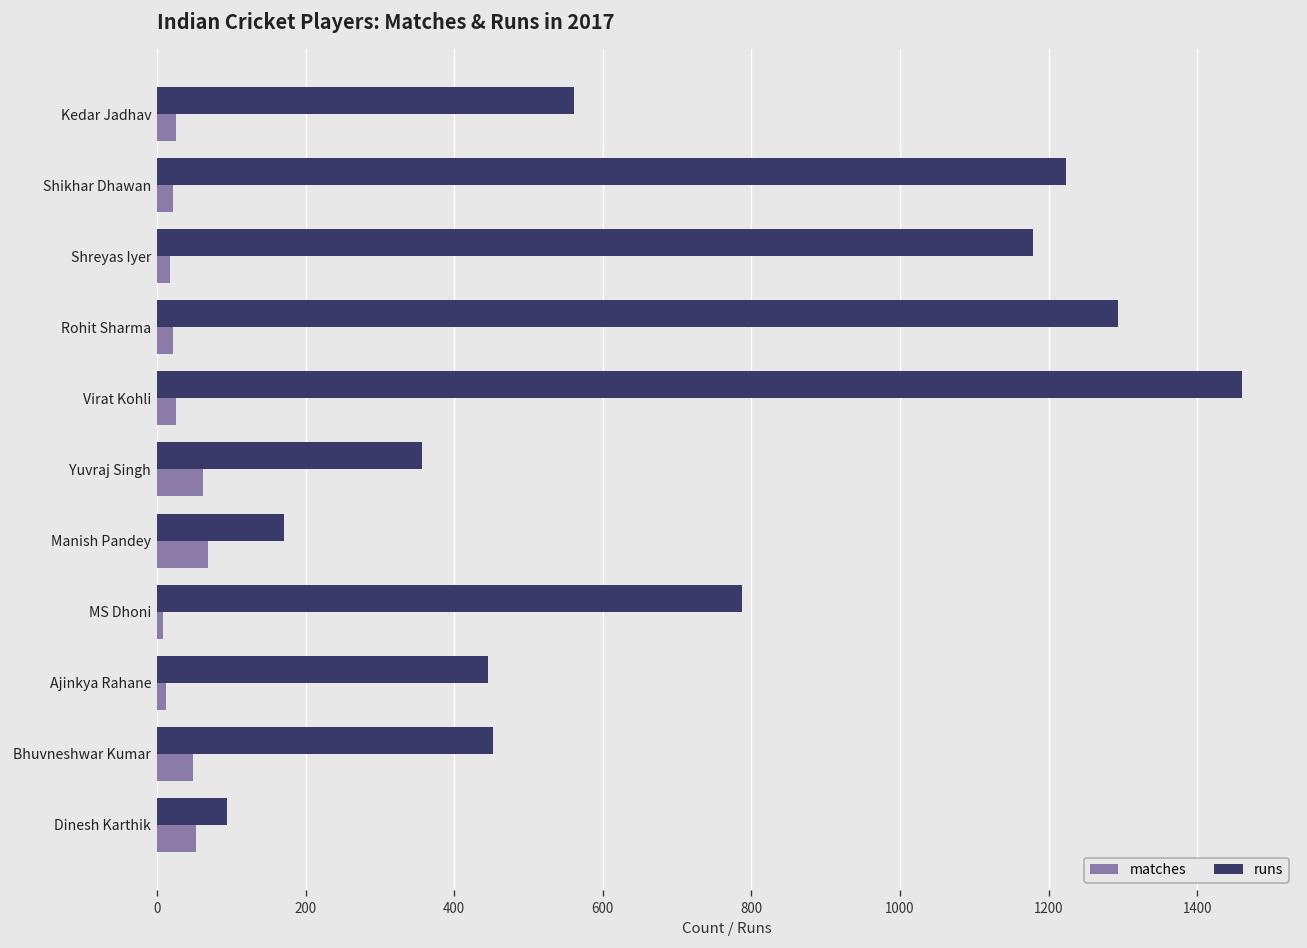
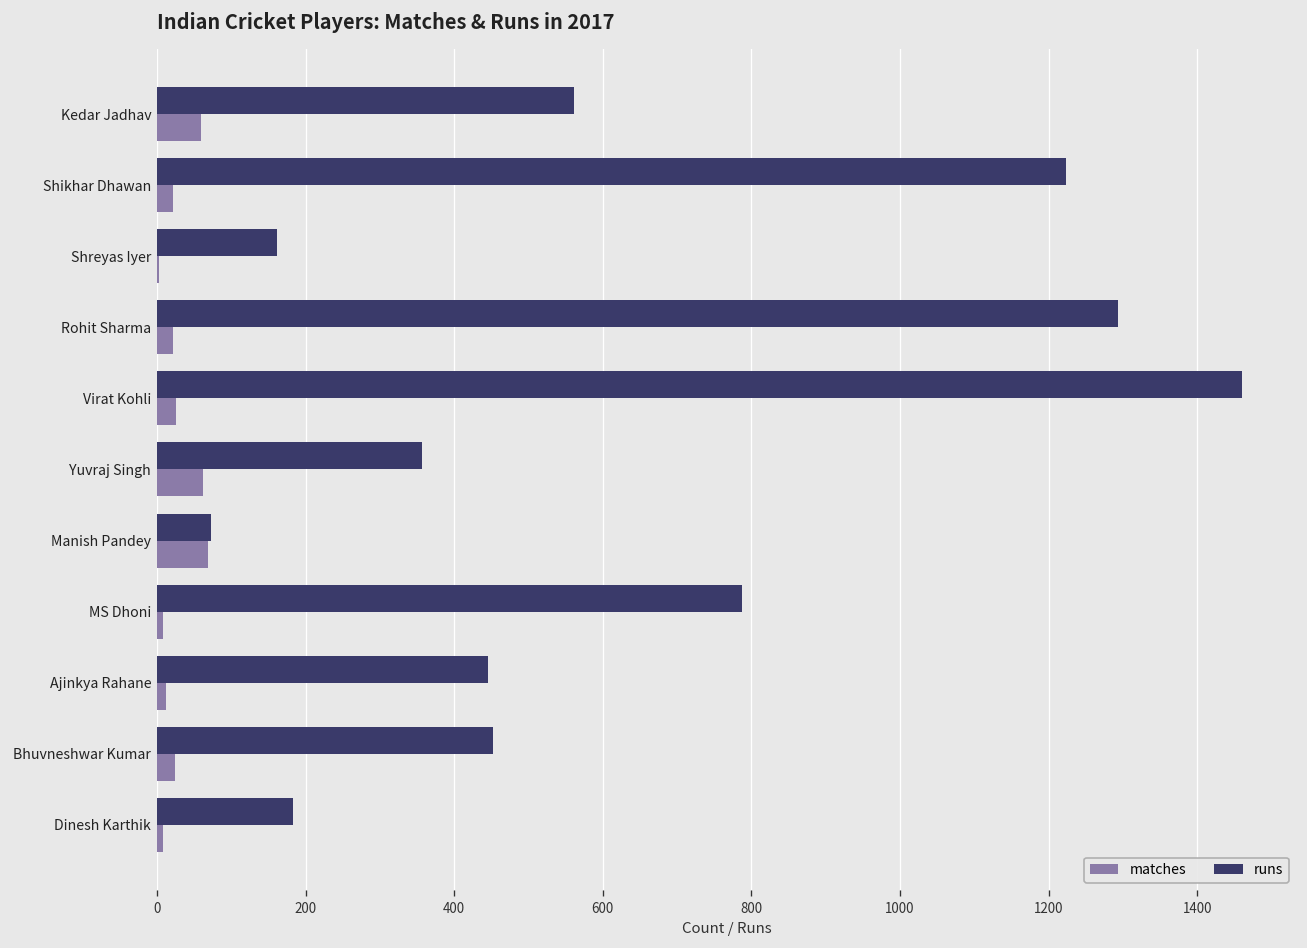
  {
    "matches": {
-     "Kedar Jadhav": 30,
+     "Kedar Jadhav": 60,
      "Shikhar Dhawan": 20,
-     "Shreyas Iyer": 20,
+     "Shreyas Iyer": 0,
      "Rohit Sharma": 20,
      "Virat Kohli": 30,
      "Yuvraj Singh": 60,
      "Manish Pandey": 70,
      "MS Dhoni": 10,
      "Ajinkya Rahane": 10,
-     "Bhuvneshwar Kumar": 50,
-     "Dinesh Karthik": 50
+     "Bhuvneshwar Kumar": 20,
+     "Dinesh Karthik": 10
    },
    "runs": {
      "Kedar Jadhav": 560,
      "Shikhar Dhawan": 1220,
-     "Shreyas Iyer": 1180,
+     "Shreyas Iyer": 160,
      "Rohit Sharma": 1290,
      "Virat Kohli": 1460,
      "Yuvraj Singh": 360,
-     "Manish Pandey": 170,
+     "Manish Pandey": 70,
      "MS Dhoni": 790,
      "Ajinkya Rahane": 450,
      "Bhuvneshwar Kumar": 450,
-     "Dinesh Karthik": 90
+     "Dinesh Karthik": 180
    }
  }
